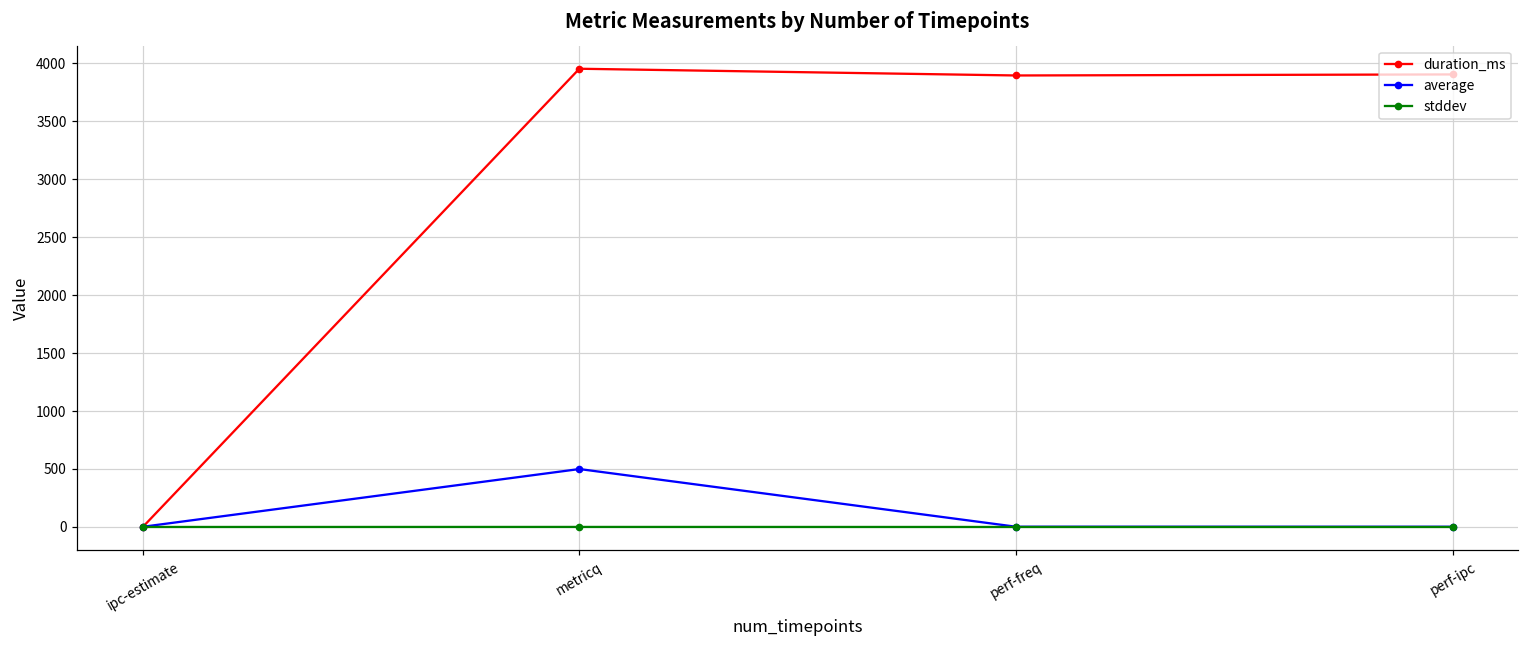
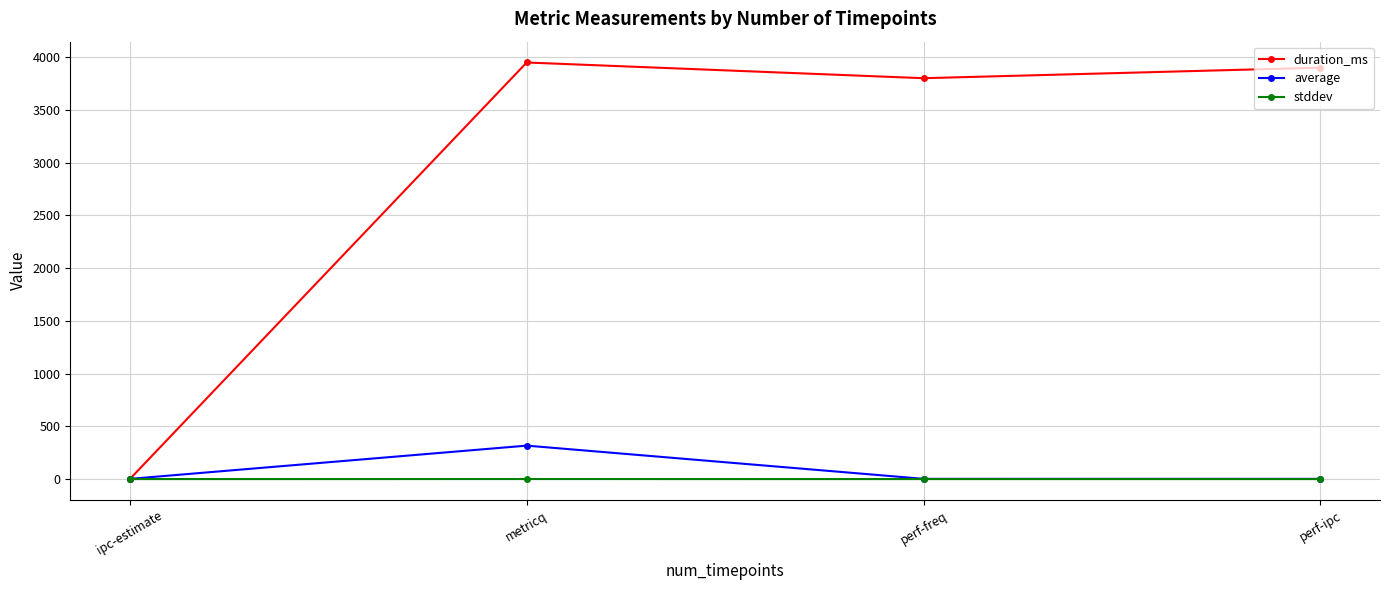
  {
    "duration_ms": {
      "metricq": 3950,
-     "perf-freq": 3890
+     "perf-freq": 3800
    },
    "average": {
-     "metricq": 500
+     "metricq": 320
    },
    "stddev": {
      "metricq": 0
    }
  }
